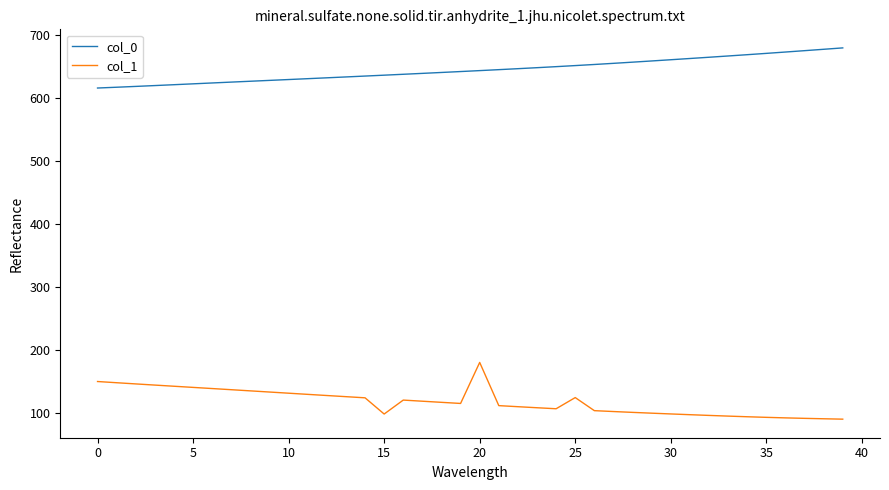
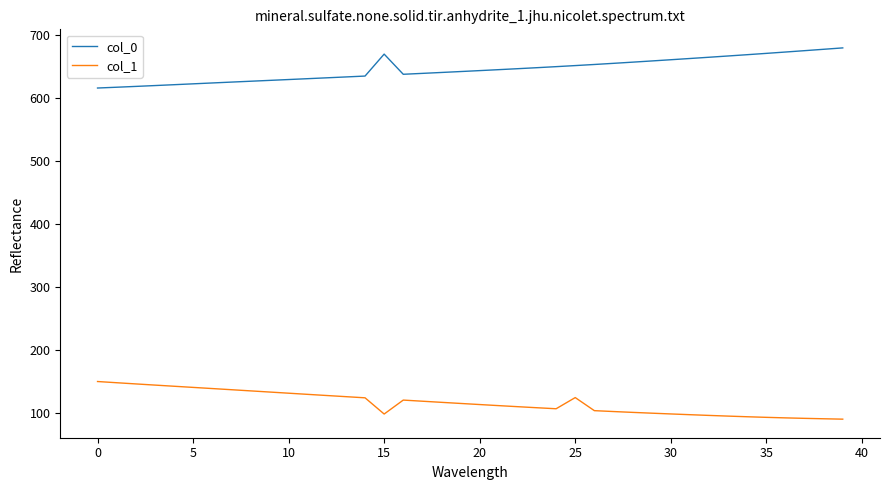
  {
    "col_0": {
      "0": 620,
      "5": 620,
      "10": 630,
-     "15": 640,
+     "15": 670,
      "20": 640,
      "25": 650,
      "30": 660,
      "35": 670
    },
    "col_1": {
      "0": 150,
      "5": 140,
      "10": 130,
      "15": 100,
-     "20": 180,
+     "20": 110,
      "25": 120,
      "30": 100,
      "35": 90
    }
  }
